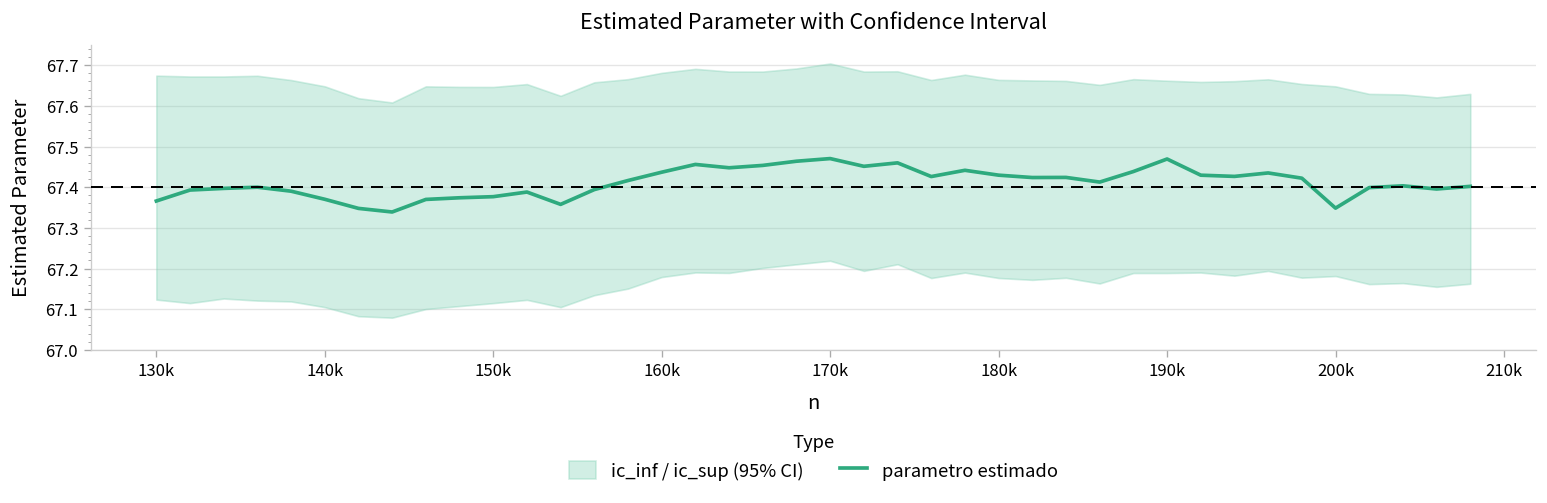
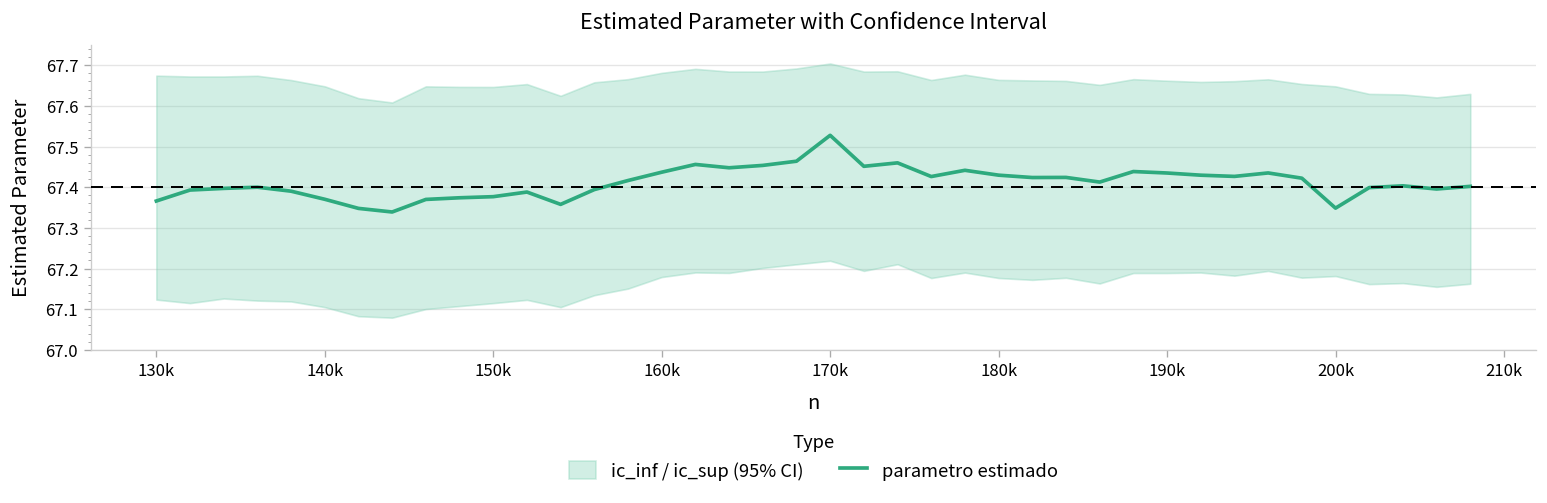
  {
    "parametro estimado": {
      "130k": 67.37,
      "140k": 67.37,
      "150k": 67.38,
      "160k": 67.44,
-     "170k": 67.47,
+     "170k": 67.53,
      "180k": 67.43,
-     "190k": 67.47,
+     "190k": 67.43,
      "200k": 67.35
    }
  }
